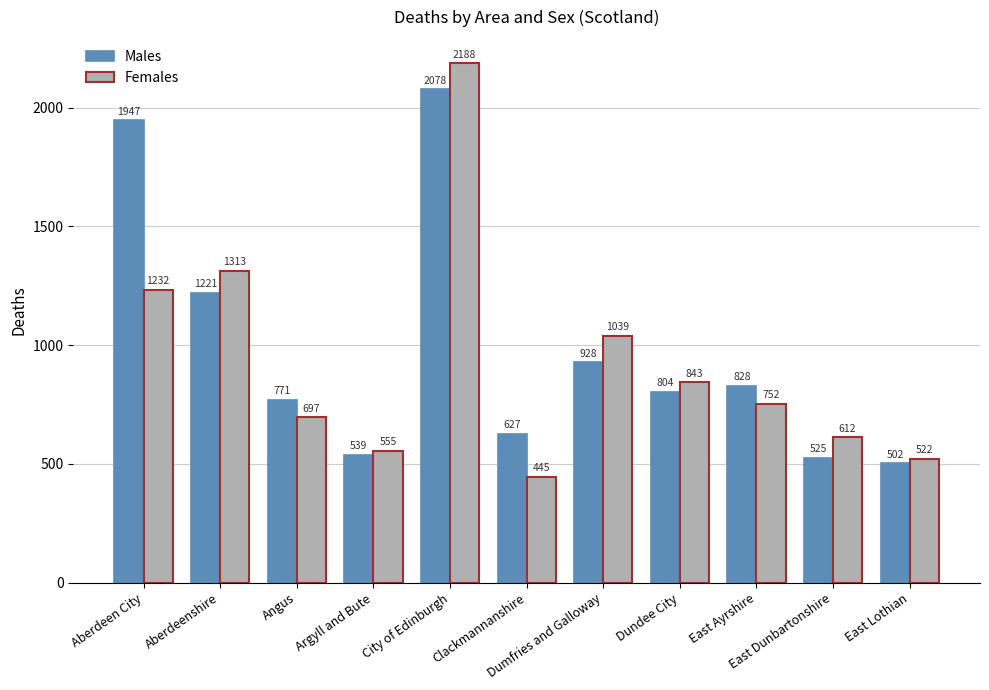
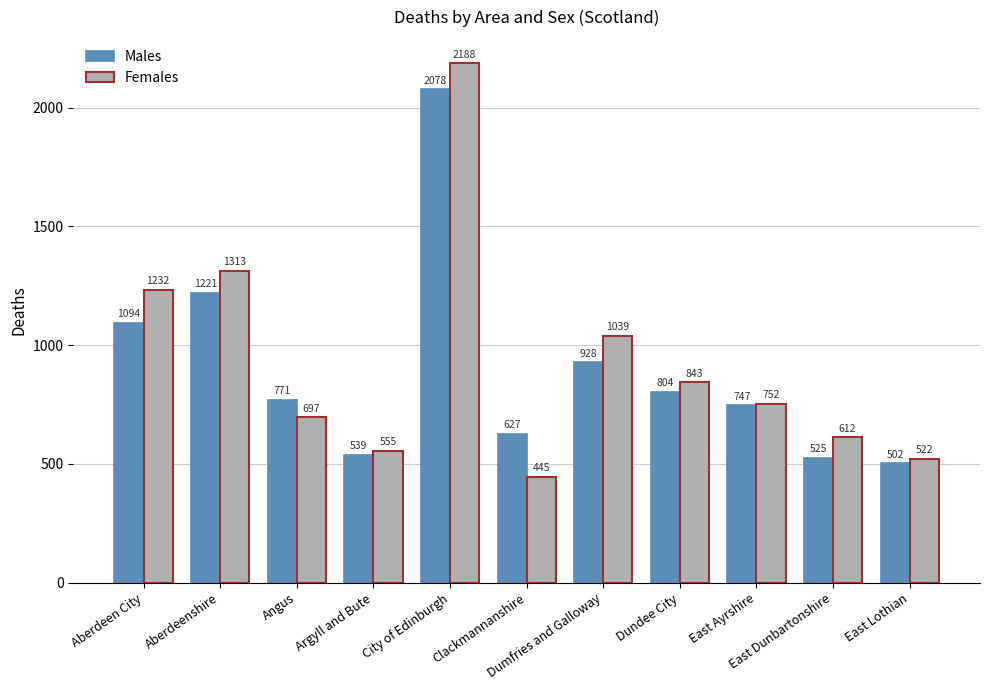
  {
    "Males": {
-     "Aberdeen City": 1947,
+     "Aberdeen City": 1094,
      "Aberdeenshire": 1221,
      "Angus": 771,
      "Argyll and Bute": 539,
      "City of Edinburgh": 2078,
      "Clackmannanshire": 627,
      "Dumfries and Galloway": 928,
      "Dundee City": 804,
-     "East Ayrshire": 828,
+     "East Ayrshire": 747,
      "East Dunbartonshire": 525,
      "East Lothian": 502
    },
    "Females": {
      "Aberdeen City": 1232,
      "Aberdeenshire": 1313,
      "Angus": 697,
      "Argyll and Bute": 555,
      "City of Edinburgh": 2188,
      "Clackmannanshire": 445,
      "Dumfries and Galloway": 1039,
      "Dundee City": 843,
      "East Ayrshire": 752,
      "East Dunbartonshire": 612,
      "East Lothian": 522
    }
  }
